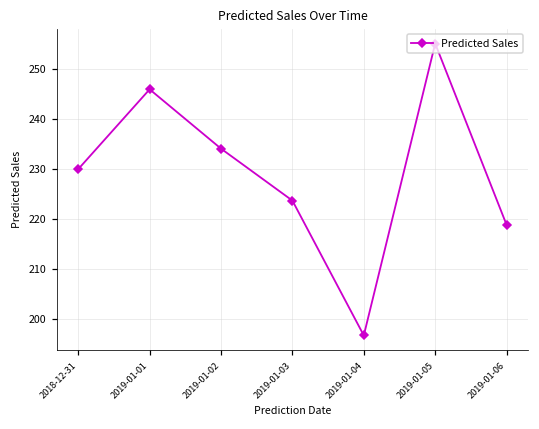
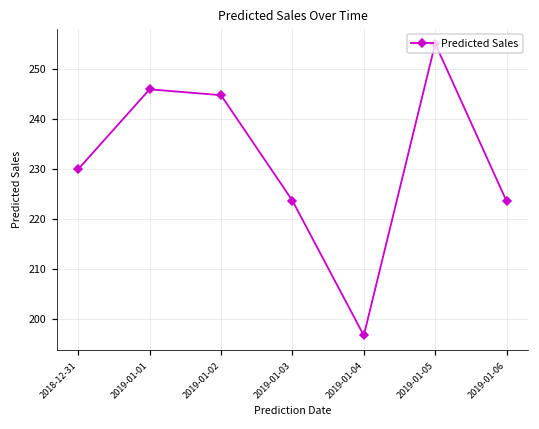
  {
    "2018-12-31": 230,
    "2019-01-01": 246,
-   "2019-01-02": 234,
+   "2019-01-02": 245,
    "2019-01-03": 224,
    "2019-01-04": 197,
-   "2019-01-06": 219
+   "2019-01-06": 224
  }
